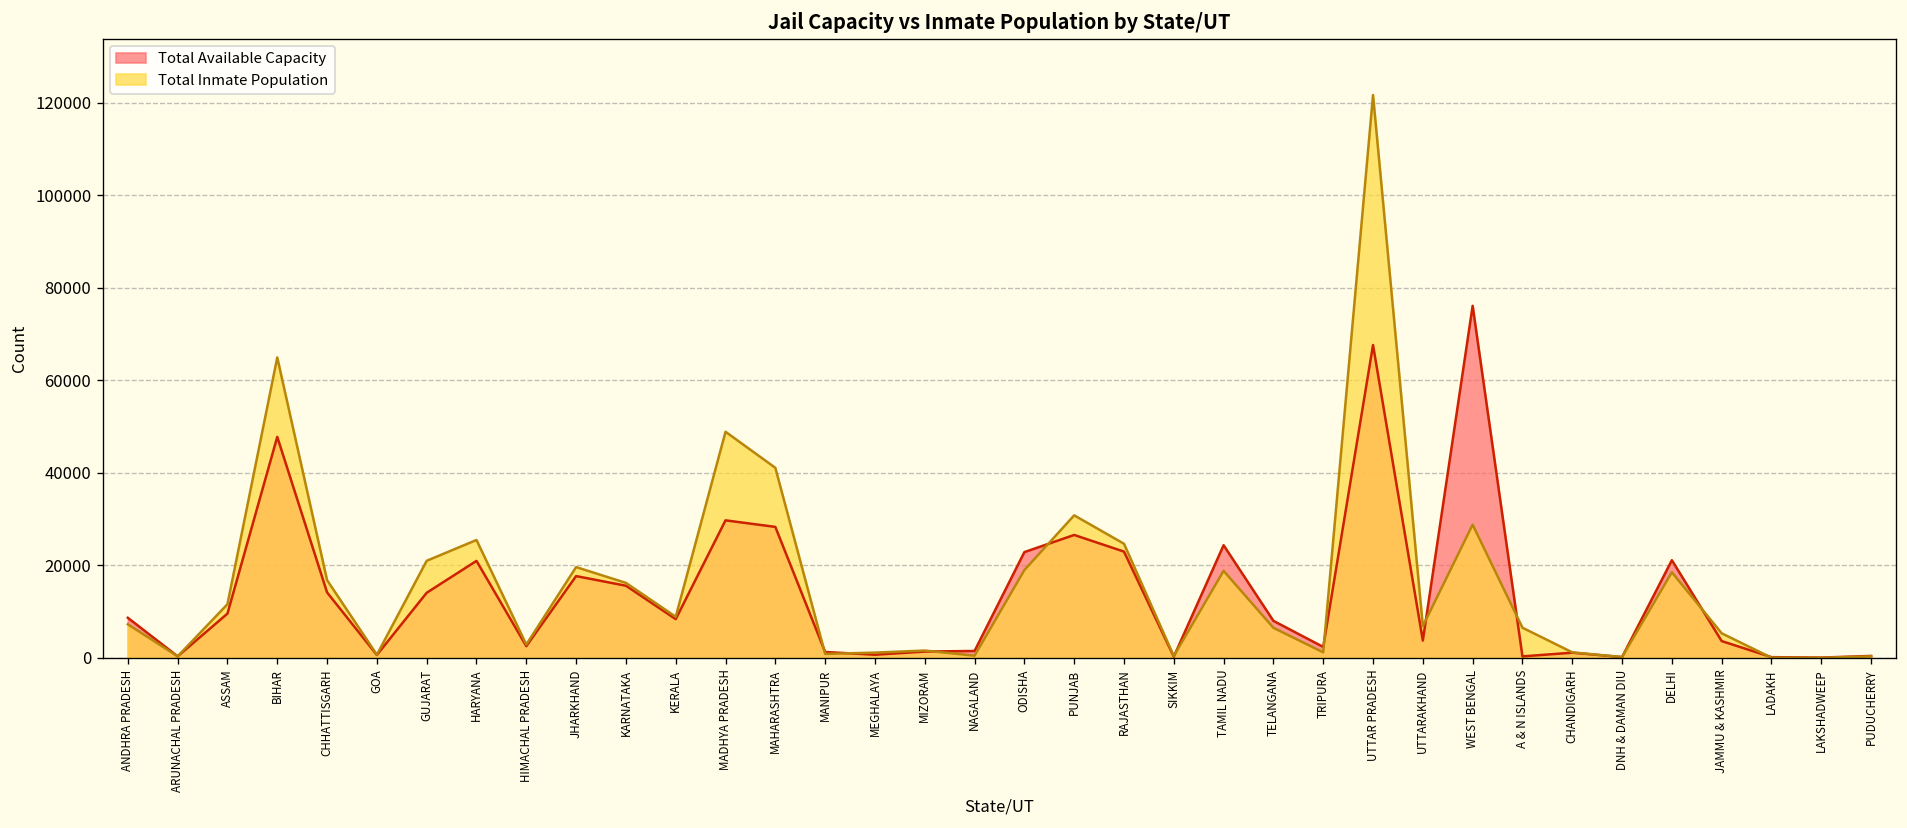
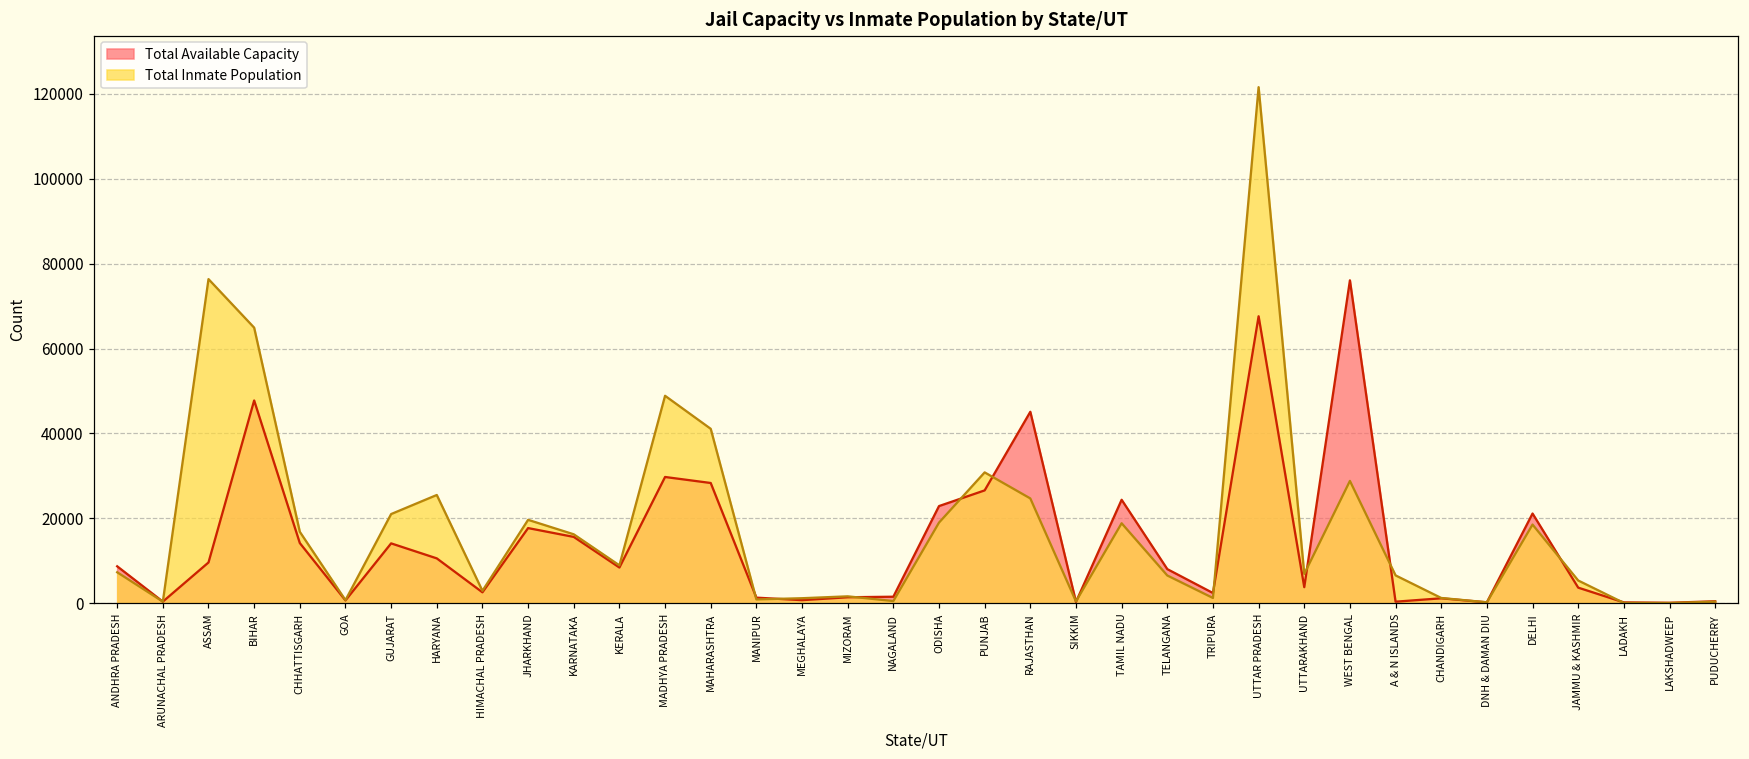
  {
    "Total Available Capacity": {
      "ANDHRA PRADESH": 9000,
      "ASSAM": 10000,
      "BIHAR": 48000,
      "CHHATTISGARH": 14000,
      "GUJARAT": 14000,
-     "HARYANA": 21000,
+     "HARYANA": 11000,
      "JHARKHAND": 18000,
      "MADHYA PRADESH": 30000,
      "MAHARASHTRA": 28000,
      "NAGALAND": 1000,
      "ODISHA": 23000,
      "PUNJAB": 27000,
-     "RAJASTHAN": 23000,
+     "RAJASTHAN": 45000,
      "TAMIL NADU": 24000,
      "TELANGANA": 8000,
      "TRIPURA": 2000,
      "UTTAR PRADESH": 68000,
      "UTTARAKHAND": 4000,
      "WEST BENGAL": 76000,
      "A & N ISLANDS": 0,
      "DELHI": 21000,
      "JAMMU & KASHMIR": 4000
    },
    "Total Inmate Population": {
      "ANDHRA PRADESH": 7000,
-     "ASSAM": 12000,
+     "ASSAM": 76000,
      "BIHAR": 65000,
      "CHHATTISGARH": 17000,
      "GUJARAT": 21000,
      "HARYANA": 25000,
      "JHARKHAND": 20000,
      "MADHYA PRADESH": 49000,
      "MAHARASHTRA": 41000,
      "NAGALAND": 0,
      "ODISHA": 19000,
      "PUNJAB": 31000,
      "RAJASTHAN": 25000,
      "TAMIL NADU": 19000,
      "TELANGANA": 6000,
      "TRIPURA": 1000,
      "UTTAR PRADESH": 122000,
      "UTTARAKHAND": 7000,
      "WEST BENGAL": 29000,
      "A & N ISLANDS": 7000,
      "DELHI": 18000,
      "JAMMU & KASHMIR": 5000
    }
  }
